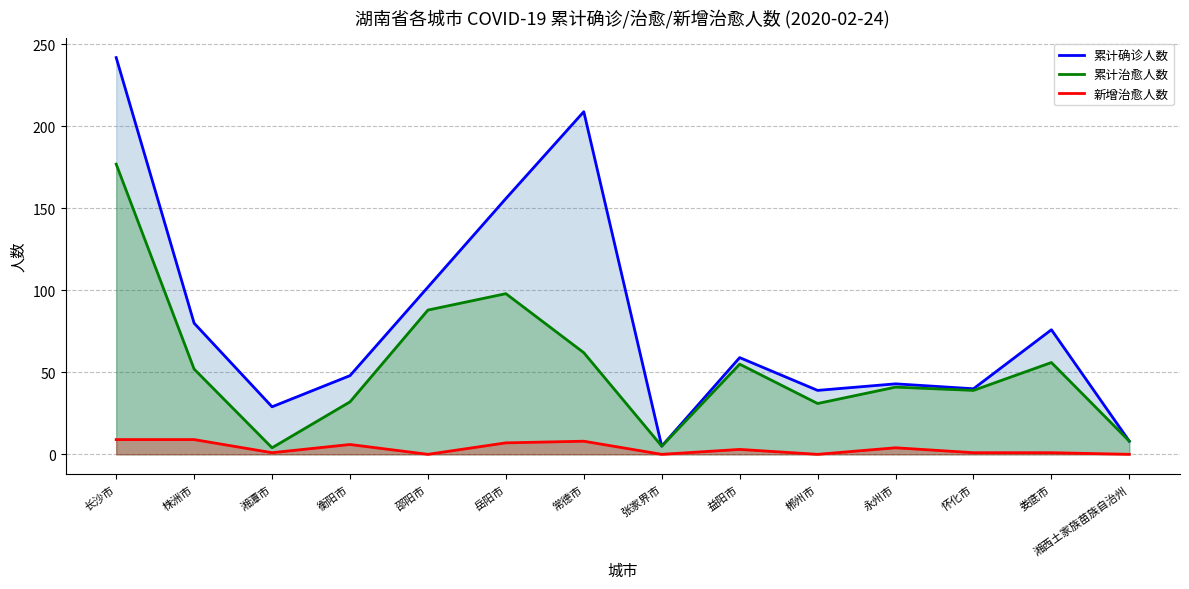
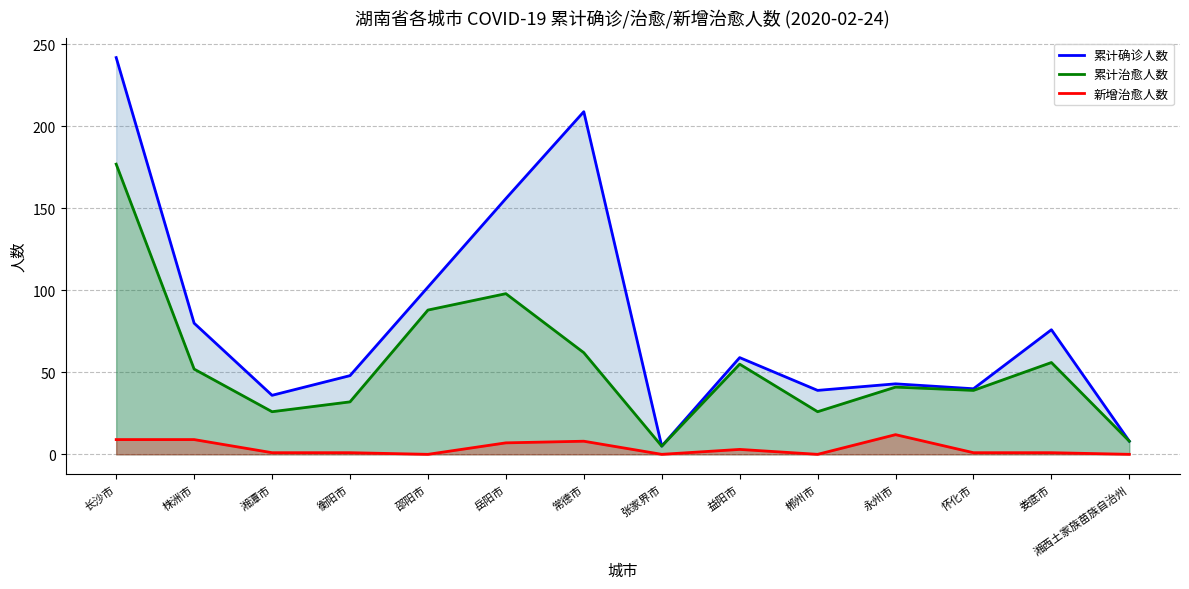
  {
    "累计确诊人数": {
      "长沙市": 242,
      "株洲市": 80,
-     "湘潭市": 29,
+     "湘潭市": 36,
      "衡阳市": 48,
      "邵阳市": 102,
      "岳阳市": 156,
      "常德市": 209,
      "益阳市": 59,
      "郴州市": 39,
      "永州市": 43,
      "娄底市": 76
    },
    "累计治愈人数": {
      "长沙市": 177,
      "株洲市": 52,
-     "湘潭市": 4,
+     "湘潭市": 26,
      "衡阳市": 32,
      "邵阳市": 88,
      "岳阳市": 98,
      "常德市": 62,
      "益阳市": 55,
-     "郴州市": 31,
+     "郴州市": 26,
      "永州市": 41,
      "娄底市": 56
    },
    "新增治愈人数": {
      "长沙市": 9,
      "株洲市": 9,
      "湘潭市": 1,
-     "衡阳市": 6,
+     "衡阳市": 1,
      "邵阳市": 0,
      "岳阳市": 7,
      "常德市": 8,
      "张家界市": 0,
      "益阳市": 3,
      "郴州市": 0,
-     "永州市": 4,
+     "永州市": 12,
      "怀化市": 1,
      "娄底市": 1,
      "湘西土家族苗族自治州": 0
    }
  }
